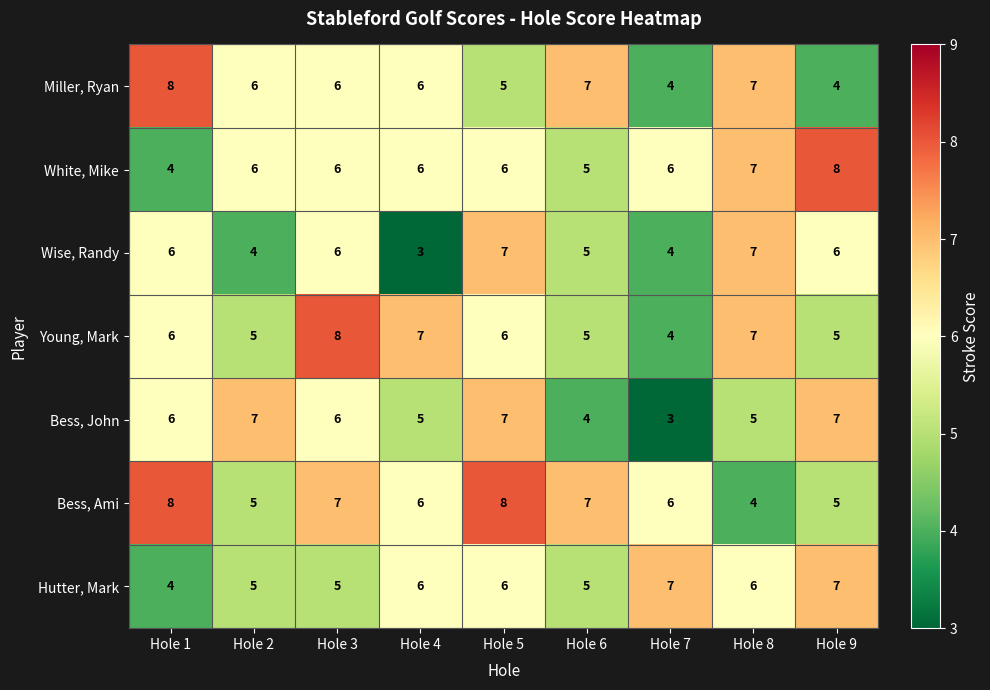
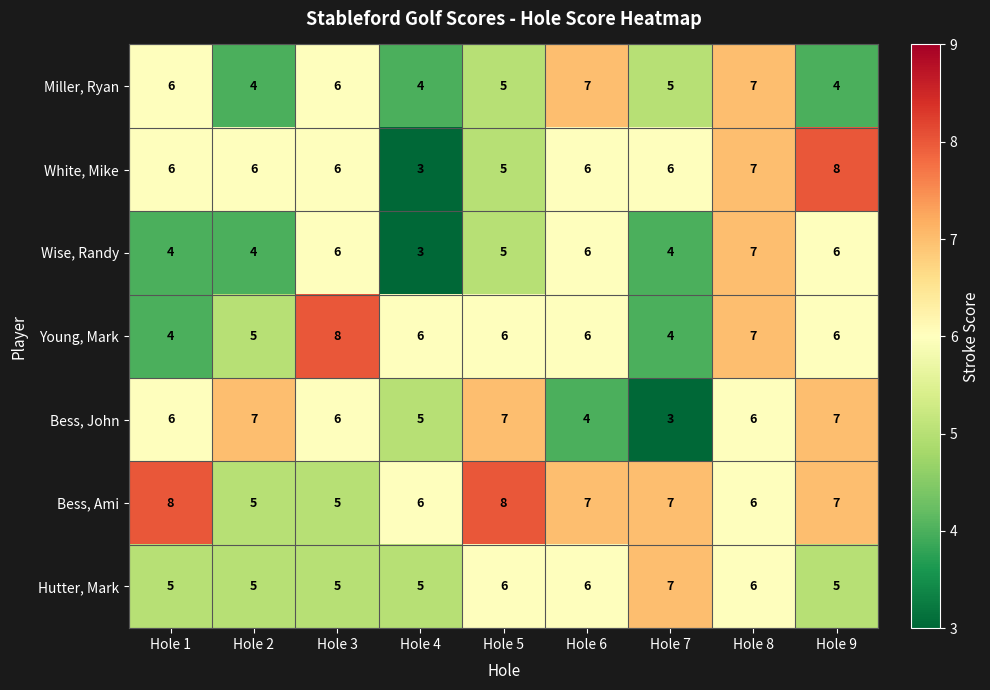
  {
    "Miller, Ryan": {
-     "Hole 1": 8,
-     "Hole 2": 6,
+     "Hole 1": 6,
+     "Hole 2": 4,
      "Hole 3": 6,
-     "Hole 4": 6,
+     "Hole 4": 4,
      "Hole 5": 5,
      "Hole 6": 7,
-     "Hole 7": 4,
+     "Hole 7": 5,
      "Hole 8": 7,
      "Hole 9": 4
    },
    "White, Mike": {
-     "Hole 1": 4,
+     "Hole 1": 6,
      "Hole 2": 6,
      "Hole 3": 6,
-     "Hole 4": 6,
-     "Hole 5": 6,
-     "Hole 6": 5,
+     "Hole 4": 3,
+     "Hole 5": 5,
+     "Hole 6": 6,
      "Hole 7": 6,
      "Hole 8": 7,
      "Hole 9": 8
    },
    "Wise, Randy": {
-     "Hole 1": 6,
+     "Hole 1": 4,
      "Hole 2": 4,
      "Hole 3": 6,
      "Hole 4": 3,
-     "Hole 5": 7,
-     "Hole 6": 5,
+     "Hole 5": 5,
+     "Hole 6": 6,
      "Hole 7": 4,
      "Hole 8": 7,
      "Hole 9": 6
    },
    "Young, Mark": {
-     "Hole 1": 6,
+     "Hole 1": 4,
      "Hole 2": 5,
      "Hole 3": 8,
-     "Hole 4": 7,
+     "Hole 4": 6,
      "Hole 5": 6,
-     "Hole 6": 5,
+     "Hole 6": 6,
      "Hole 7": 4,
      "Hole 8": 7,
-     "Hole 9": 5
+     "Hole 9": 6
    },
    "Bess, John": {
      "Hole 1": 6,
      "Hole 2": 7,
      "Hole 3": 6,
      "Hole 4": 5,
      "Hole 5": 7,
      "Hole 6": 4,
      "Hole 7": 3,
-     "Hole 8": 5,
+     "Hole 8": 6,
      "Hole 9": 7
    },
    "Bess, Ami": {
      "Hole 1": 8,
      "Hole 2": 5,
-     "Hole 3": 7,
+     "Hole 3": 5,
      "Hole 4": 6,
      "Hole 5": 8,
      "Hole 6": 7,
-     "Hole 7": 6,
-     "Hole 8": 4,
-     "Hole 9": 5
+     "Hole 7": 7,
+     "Hole 8": 6,
+     "Hole 9": 7
    },
    "Hutter, Mark": {
-     "Hole 1": 4,
+     "Hole 1": 5,
      "Hole 2": 5,
      "Hole 3": 5,
-     "Hole 4": 6,
+     "Hole 4": 5,
      "Hole 5": 6,
-     "Hole 6": 5,
+     "Hole 6": 6,
      "Hole 7": 7,
      "Hole 8": 6,
-     "Hole 9": 7
+     "Hole 9": 5
    }
  }
